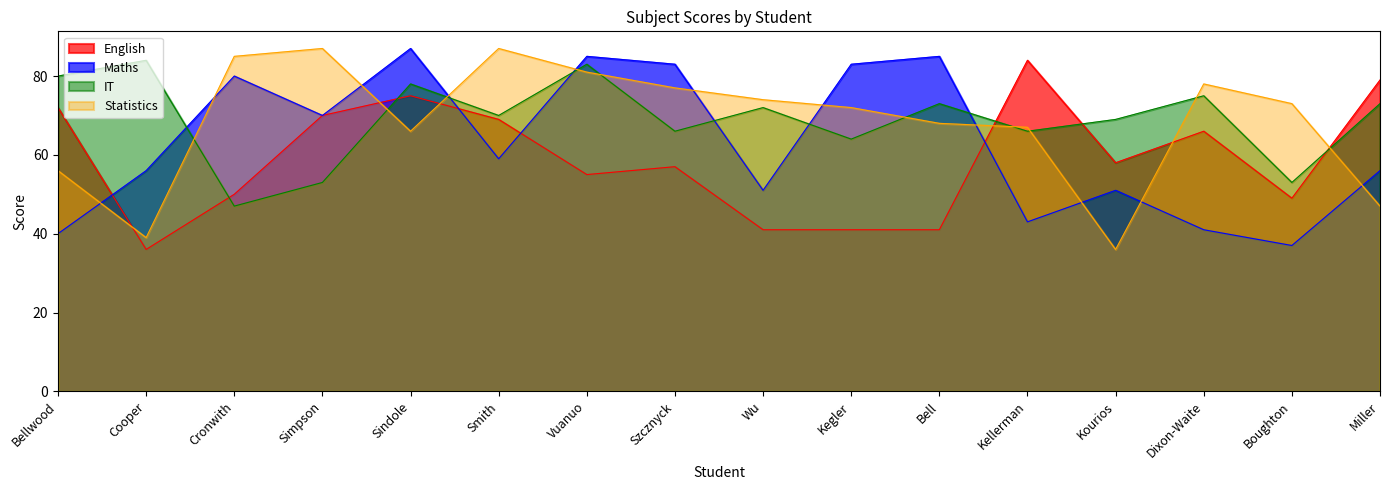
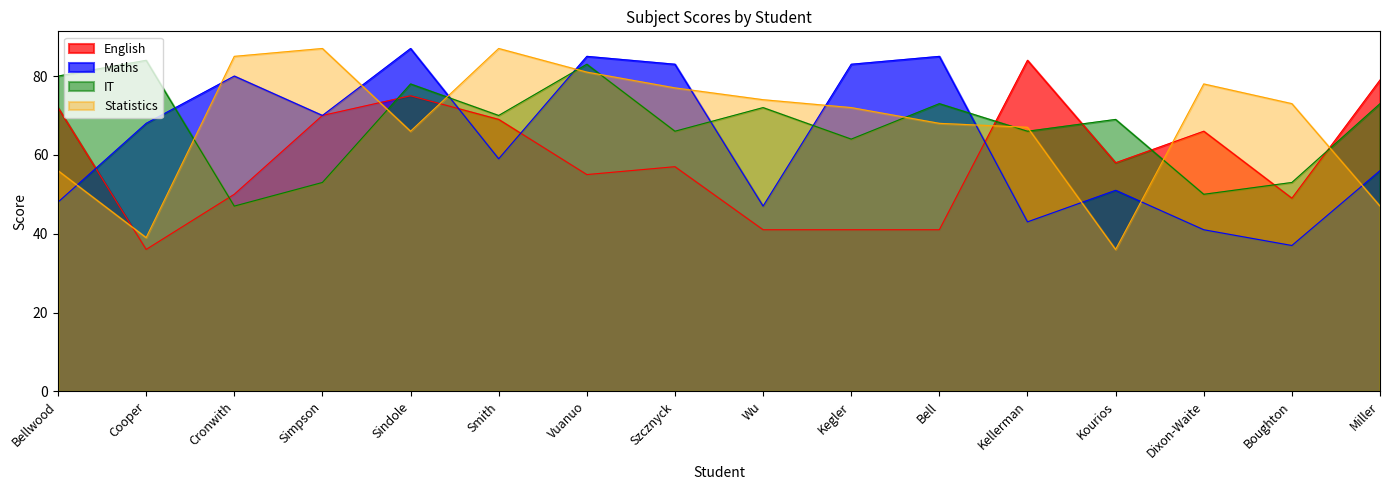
  {
    "English": {
      "Bellwood": 72,
      "Cooper": 36,
      "Cronwith": 50,
      "Sindole": 75,
      "Smith": 69,
      "Vuanuo": 55,
      "Szcznyck": 57,
      "Wu": 41,
      "Kegler": 41,
      "Bell": 41,
      "Kellerman": 84,
      "Kourios": 58,
      "Dixon-Waite": 66,
      "Boughton": 49,
      "Miller": 79
    },
    "Maths": {
-     "Bellwood": 40,
-     "Cooper": 56,
+     "Bellwood": 48,
+     "Cooper": 68,
      "Cronwith": 80,
      "Sindole": 87,
      "Smith": 59,
      "Vuanuo": 85,
      "Szcznyck": 83,
-     "Wu": 51,
+     "Wu": 47,
      "Kegler": 83,
      "Bell": 85,
      "Kellerman": 43,
      "Kourios": 51,
      "Dixon-Waite": 41,
      "Boughton": 37,
      "Miller": 56
    },
    "IT": {
      "Bellwood": 80,
      "Cronwith": 47,
      "Simpson": 53,
      "Sindole": 78,
      "Smith": 70,
      "Vuanuo": 83,
      "Szcznyck": 66,
      "Wu": 72,
      "Kegler": 64,
      "Bell": 73,
      "Kellerman": 66,
      "Kourios": 69,
-     "Dixon-Waite": 75,
+     "Dixon-Waite": 50,
      "Boughton": 53,
      "Miller": 73
    },
    "Statistics": {
      "Bellwood": 56,
      "Cooper": 39,
      "Cronwith": 85,
      "Simpson": 87,
      "Sindole": 66,
      "Smith": 87,
      "Vuanuo": 81,
      "Szcznyck": 77,
      "Wu": 74,
      "Kegler": 72,
      "Bell": 68,
      "Kellerman": 67,
      "Kourios": 36,
      "Dixon-Waite": 78,
      "Boughton": 73,
      "Miller": 47
    }
  }
